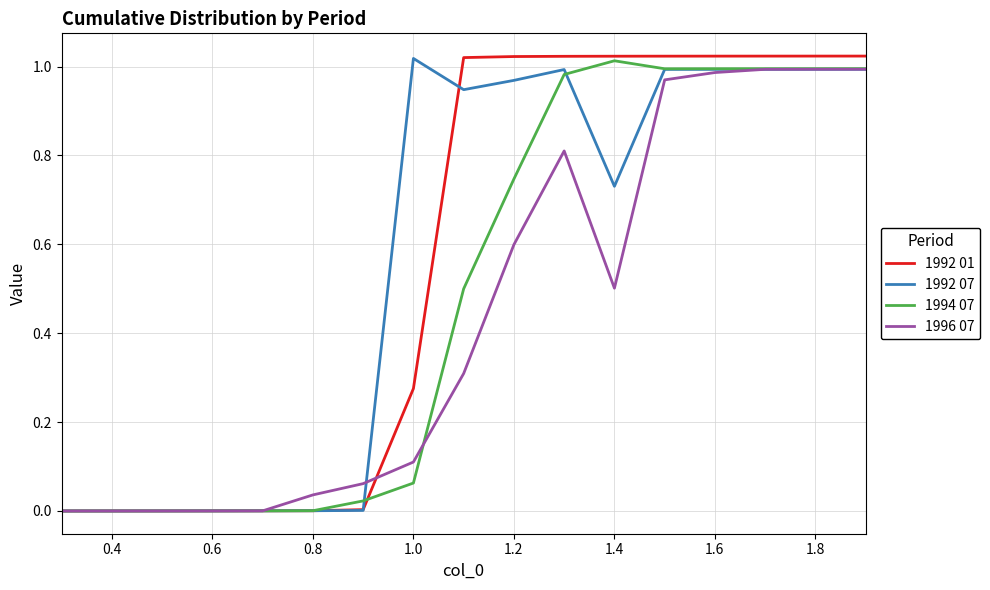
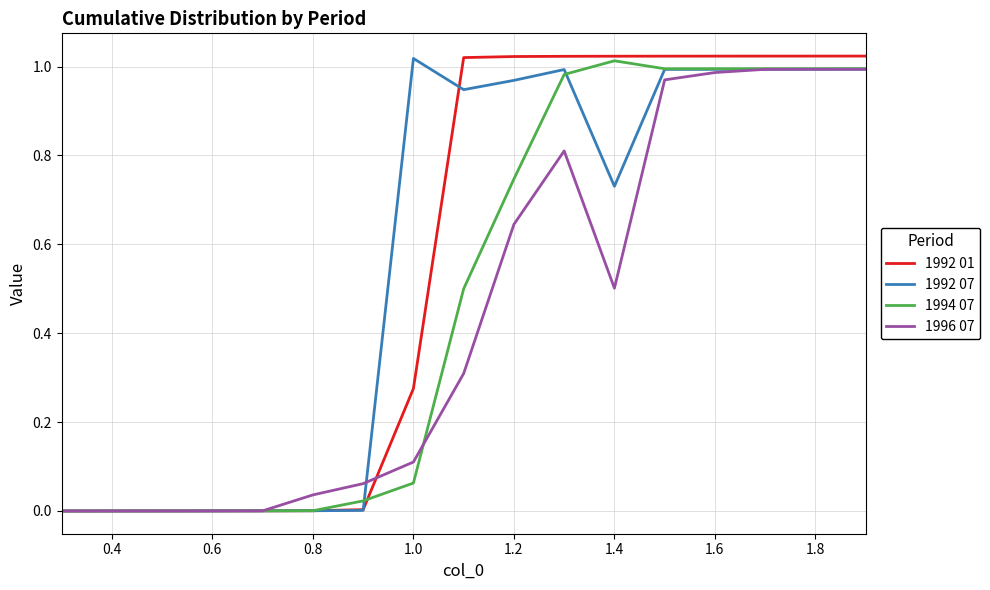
  {
    "1992 01": {
      "1.0": 0.28,
      "1.2": 1.02,
      "1.4": 1.02,
      "1.6": 1.02,
      "1.8": 1.02
    },
    "1992 07": {
      "1.0": 1.02,
      "1.2": 0.97,
      "1.4": 0.73
    },
    "1994 07": {
      "1.0": 0.06,
      "1.2": 0.75,
      "1.4": 1.01
    },
    "1996 07": {
      "0.8": 0.04,
      "1.0": 0.11,
-     "1.2": 0.60,
+     "1.2": 0.65,
      "1.4": 0.50,
      "1.6": 0.99
    }
  }
